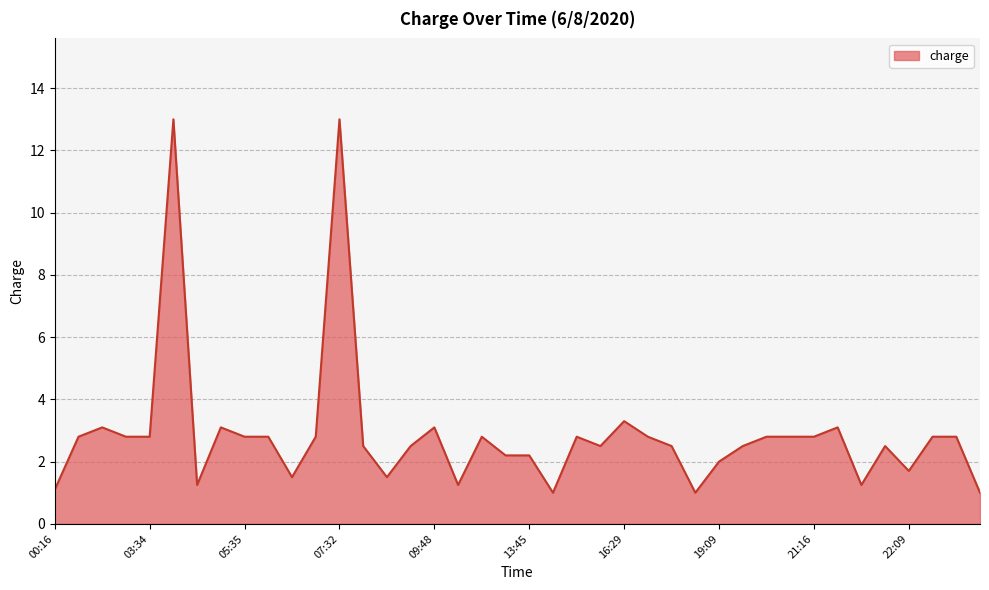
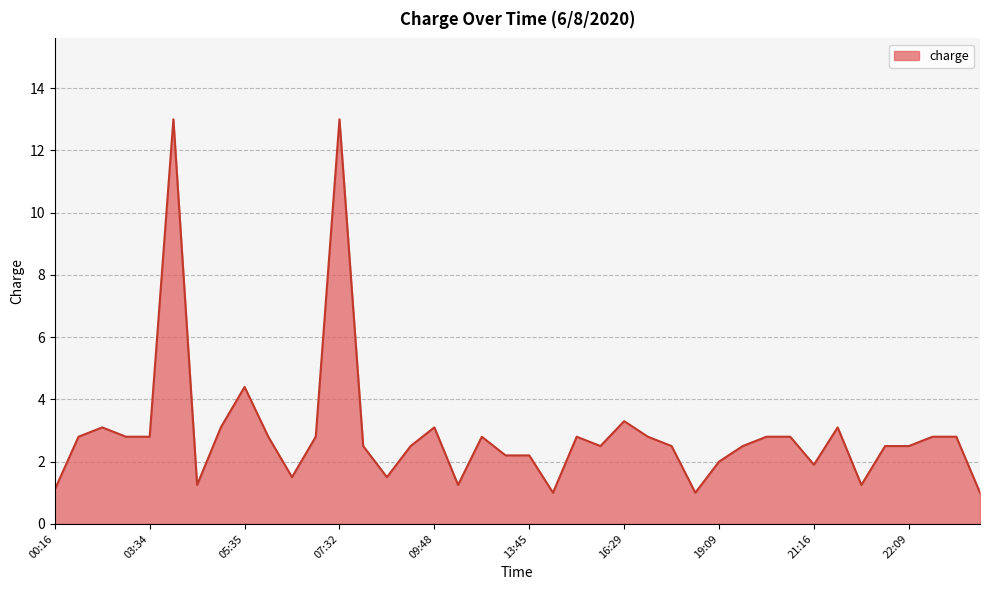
  {
    "00:16": 1.1,
    "03:34": 2.8,
-   "05:35": 2.8,
+   "05:35": 4.4,
    "07:32": 13.0,
    "09:48": 3.1,
    "13:45": 2.2,
    "16:29": 3.3,
    "19:09": 2.0,
-   "21:16": 2.8,
-   "22:09": 1.7
+   "21:16": 1.9,
+   "22:09": 2.5
  }
